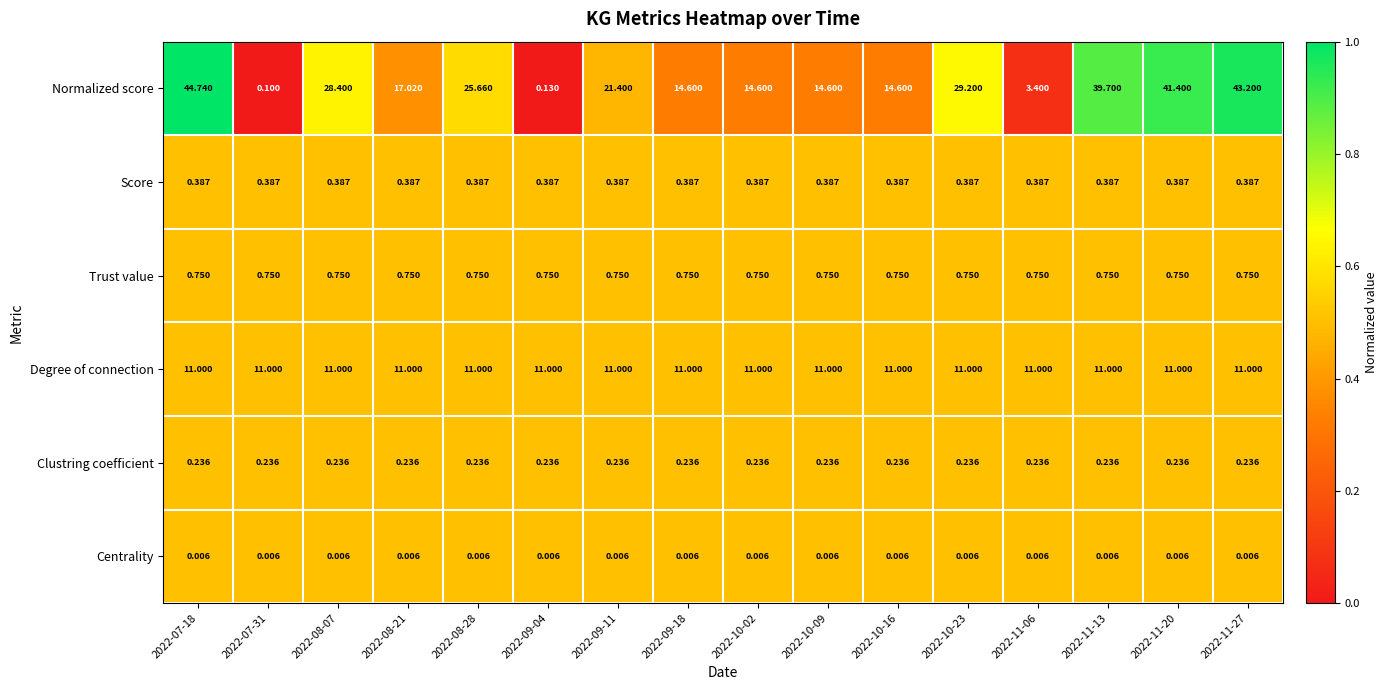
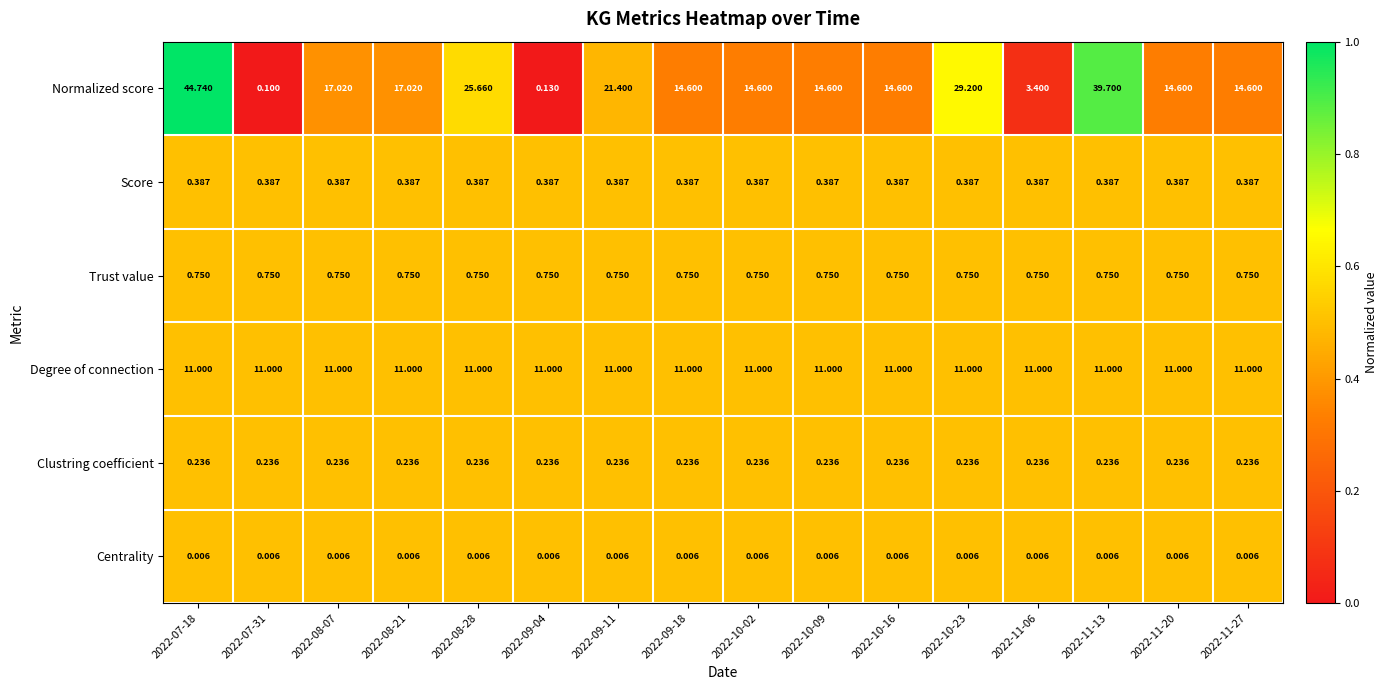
  {
    "Normalized score": {
      "2022-07-18": 44.740,
      "2022-07-31": 0.100,
-     "2022-08-07": 28.400,
+     "2022-08-07": 17.020,
      "2022-08-21": 17.020,
      "2022-08-28": 25.660,
      "2022-09-04": 0.130,
      "2022-09-11": 21.400,
      "2022-09-18": 14.600,
      "2022-10-02": 14.600,
      "2022-10-09": 14.600,
      "2022-10-16": 14.600,
      "2022-10-23": 29.200,
      "2022-11-06": 3.400,
      "2022-11-13": 39.700,
-     "2022-11-20": 41.400,
-     "2022-11-27": 43.200
+     "2022-11-20": 14.600,
+     "2022-11-27": 14.600
    },
    "Score": {
      "2022-07-18": 0.387,
      "2022-07-31": 0.387,
      "2022-08-07": 0.387,
      "2022-08-21": 0.387,
      "2022-08-28": 0.387,
      "2022-09-04": 0.387,
      "2022-09-11": 0.387,
      "2022-09-18": 0.387,
      "2022-10-02": 0.387,
      "2022-10-09": 0.387,
      "2022-10-16": 0.387,
      "2022-10-23": 0.387,
      "2022-11-06": 0.387,
      "2022-11-13": 0.387,
      "2022-11-20": 0.387,
      "2022-11-27": 0.387
    },
    "Trust value": {
      "2022-07-18": 0.750,
      "2022-07-31": 0.750,
      "2022-08-07": 0.750,
      "2022-08-21": 0.750,
      "2022-08-28": 0.750,
      "2022-09-04": 0.750,
      "2022-09-11": 0.750,
      "2022-09-18": 0.750,
      "2022-10-02": 0.750,
      "2022-10-09": 0.750,
      "2022-10-16": 0.750,
      "2022-10-23": 0.750,
      "2022-11-06": 0.750,
      "2022-11-13": 0.750,
      "2022-11-20": 0.750,
      "2022-11-27": 0.750
    },
    "Degree of connection": {
      "2022-07-18": 11.000,
      "2022-07-31": 11.000,
      "2022-08-07": 11.000,
      "2022-08-21": 11.000,
      "2022-08-28": 11.000,
      "2022-09-04": 11.000,
      "2022-09-11": 11.000,
      "2022-09-18": 11.000,
      "2022-10-02": 11.000,
      "2022-10-09": 11.000,
      "2022-10-16": 11.000,
      "2022-10-23": 11.000,
      "2022-11-06": 11.000,
      "2022-11-13": 11.000,
      "2022-11-20": 11.000,
      "2022-11-27": 11.000
    },
    "Clustring coefficient": {
      "2022-07-18": 0.236,
      "2022-07-31": 0.236,
      "2022-08-07": 0.236,
      "2022-08-21": 0.236,
      "2022-08-28": 0.236,
      "2022-09-04": 0.236,
      "2022-09-11": 0.236,
      "2022-09-18": 0.236,
      "2022-10-02": 0.236,
      "2022-10-09": 0.236,
      "2022-10-16": 0.236,
      "2022-10-23": 0.236,
      "2022-11-06": 0.236,
      "2022-11-13": 0.236,
      "2022-11-20": 0.236,
      "2022-11-27": 0.236
    },
    "Centrality": {
      "2022-07-18": 0.006,
      "2022-07-31": 0.006,
      "2022-08-07": 0.006,
      "2022-08-21": 0.006,
      "2022-08-28": 0.006,
      "2022-09-04": 0.006,
      "2022-09-11": 0.006,
      "2022-09-18": 0.006,
      "2022-10-02": 0.006,
      "2022-10-09": 0.006,
      "2022-10-16": 0.006,
      "2022-10-23": 0.006,
      "2022-11-06": 0.006,
      "2022-11-13": 0.006,
      "2022-11-20": 0.006,
      "2022-11-27": 0.006
    }
  }
